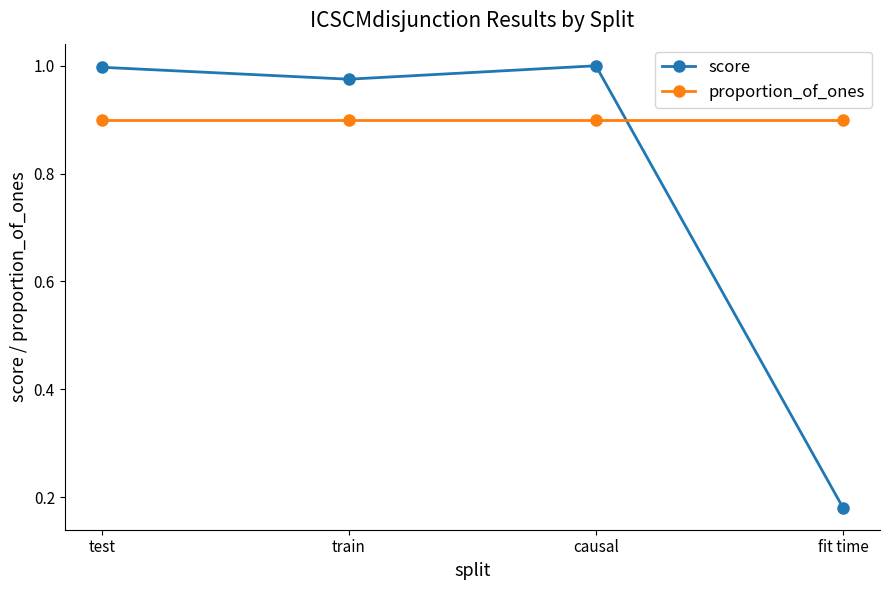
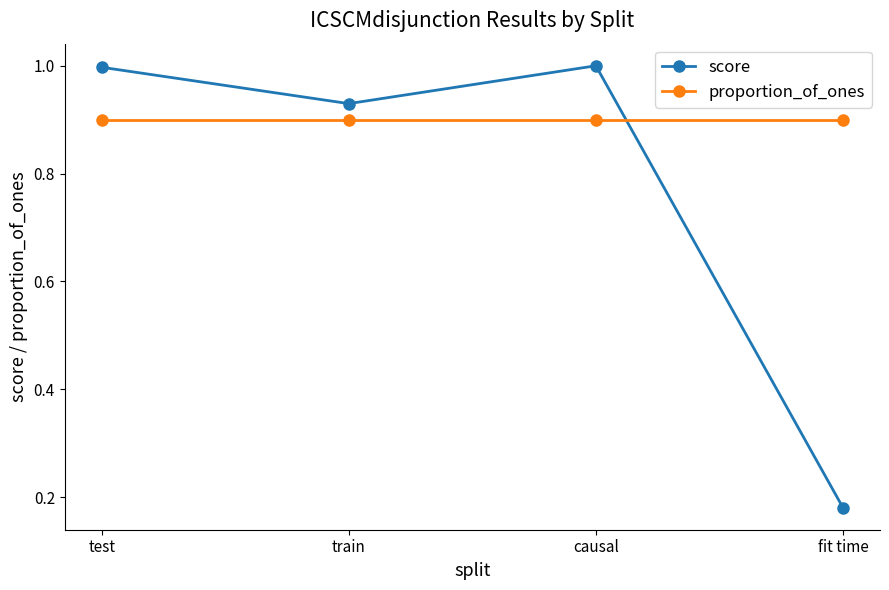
  {
    "score": {
      "test": 1.00,
-     "train": 0.98,
+     "train": 0.93,
      "causal": 1.00,
      "fit time": 0.18
    },
    "proportion_of_ones": {
      "test": 0.90,
      "train": 0.90,
      "causal": 0.90,
      "fit time": 0.90
    }
  }
